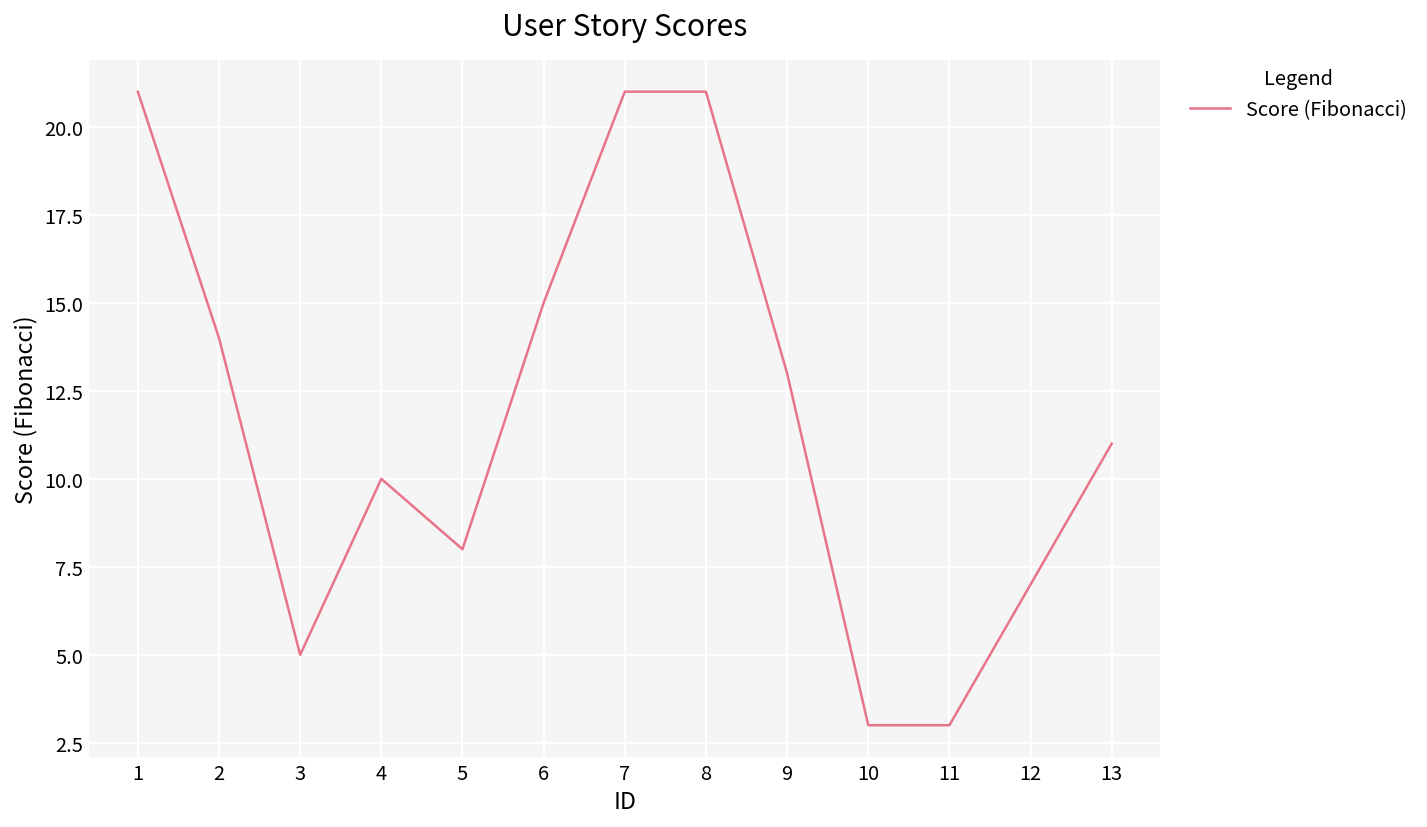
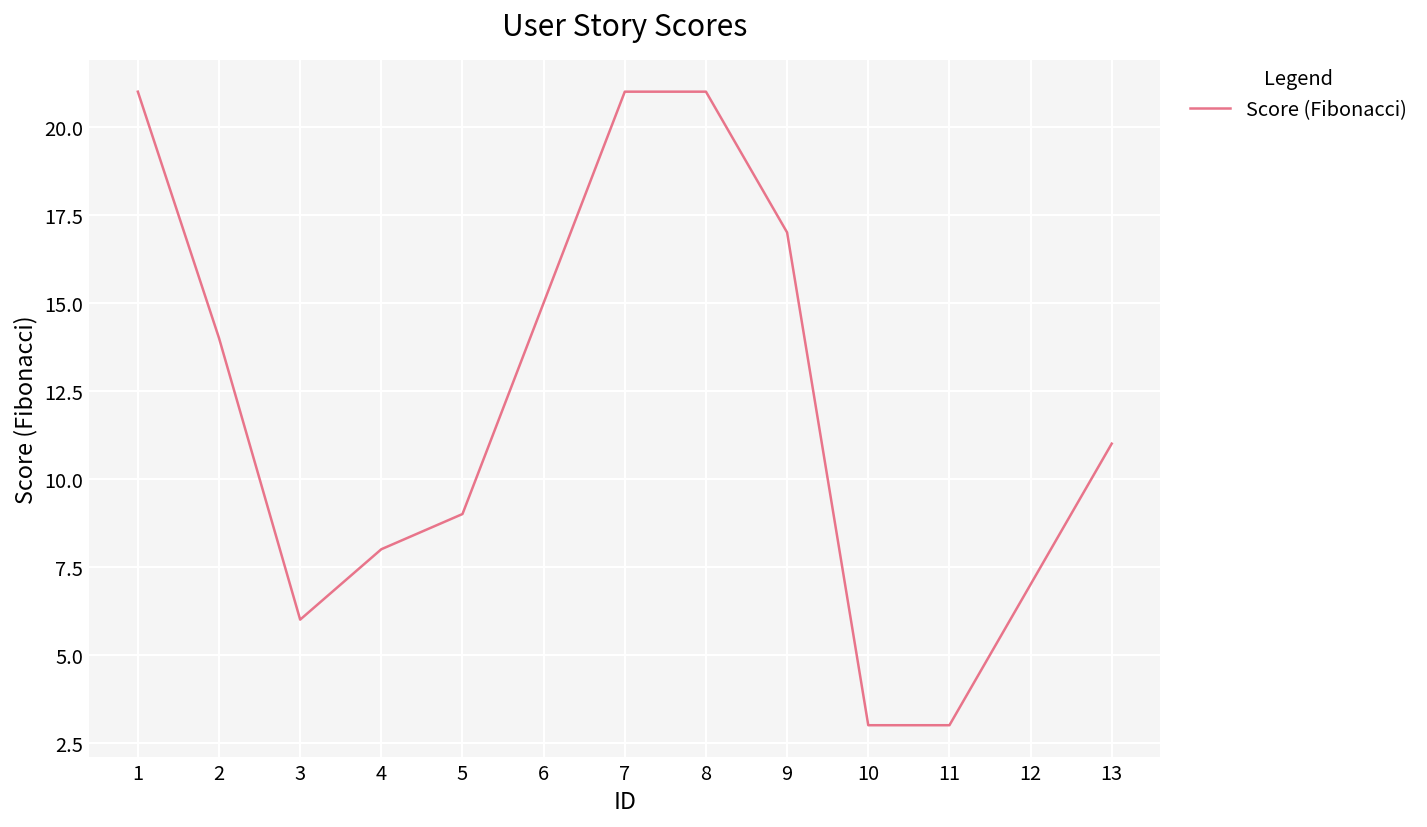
  {
    "1": 21,
    "2": 14,
-   "3": 5,
-   "4": 10,
-   "5": 8,
+   "3": 6,
+   "4": 8,
+   "5": 9,
    "6": 15,
    "7": 21,
    "8": 21,
-   "9": 13,
+   "9": 17,
    "10": 3,
    "11": 3,
    "12": 7,
    "13": 11
  }
